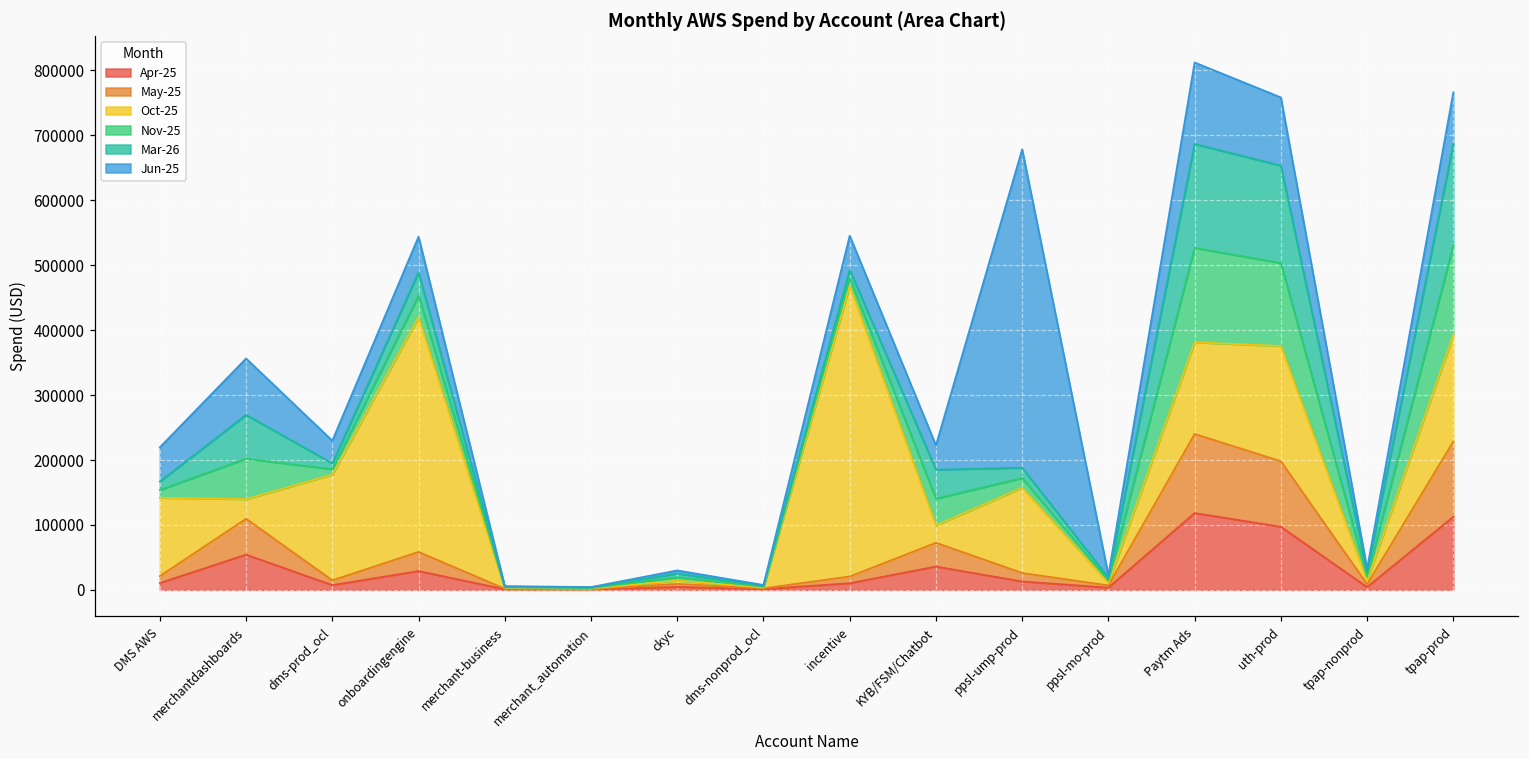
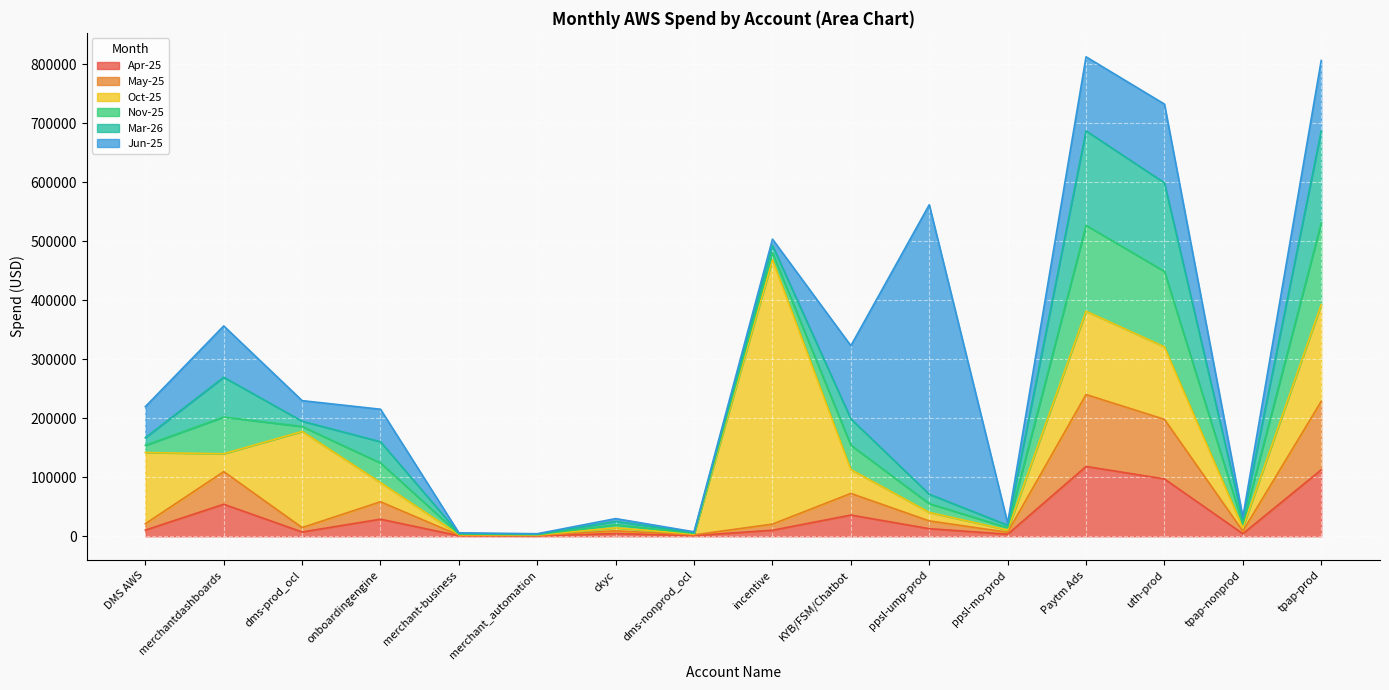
  {
    "Oct-25": {
      "DMS AWS": 120000,
      "merchantdashboards": 30000,
      "dms-prod_ocl": 160000,
-     "onboardingengine": 360000,
+     "onboardingengine": 30000,
      "ckyc": 10000,
      "incentive": 450000,
-     "KYB/FSM/Chatbot": 30000,
-     "ppsl-ump-prod": 130000,
+     "KYB/FSM/Chatbot": 40000,
+     "ppsl-ump-prod": 10000,
      "Paytm Ads": 140000,
-     "uth-prod": 180000,
+     "uth-prod": 120000,
      "tpap-nonprod": 10000,
      "tpap-prod": 160000
    },
    "Jun-25": {
      "DMS AWS": 50000,
      "merchantdashboards": 90000,
      "dms-prod_ocl": 30000,
      "onboardingengine": 60000,
      "ckyc": 0,
-     "incentive": 50000,
-     "KYB/FSM/Chatbot": 40000,
+     "incentive": 10000,
+     "KYB/FSM/Chatbot": 120000,
      "ppsl-ump-prod": 490000,
      "Paytm Ads": 130000,
-     "uth-prod": 110000,
+     "uth-prod": 130000,
      "tpap-nonprod": 0,
-     "tpap-prod": 80000
+     "tpap-prod": 120000
    }
  }
